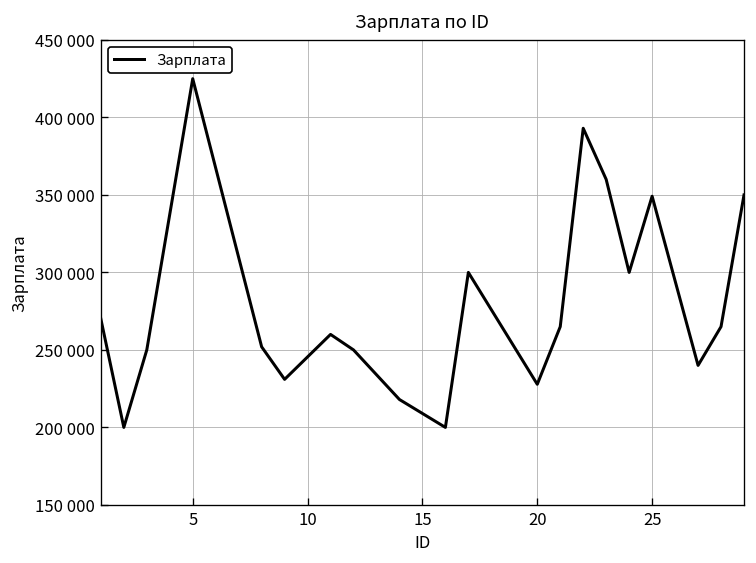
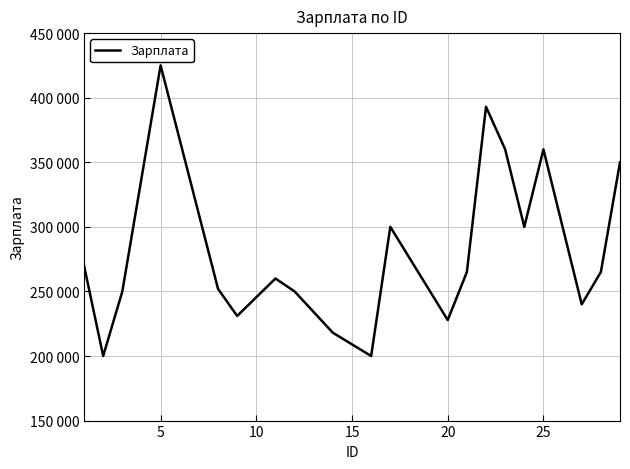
  {
    "5": 425000,
    "20": 228000,
-   "25": 349000
+   "25": 360000
  }
